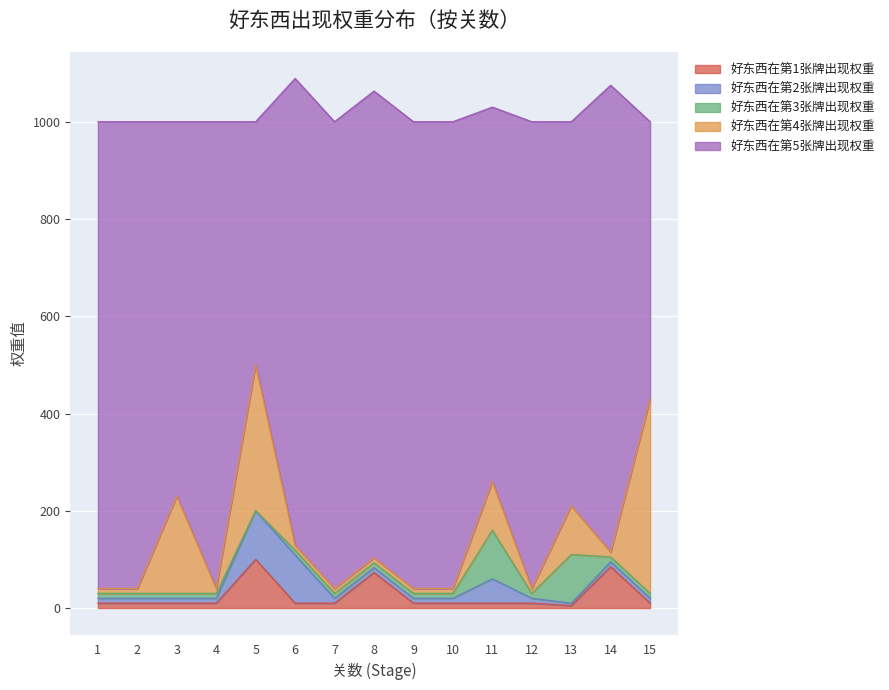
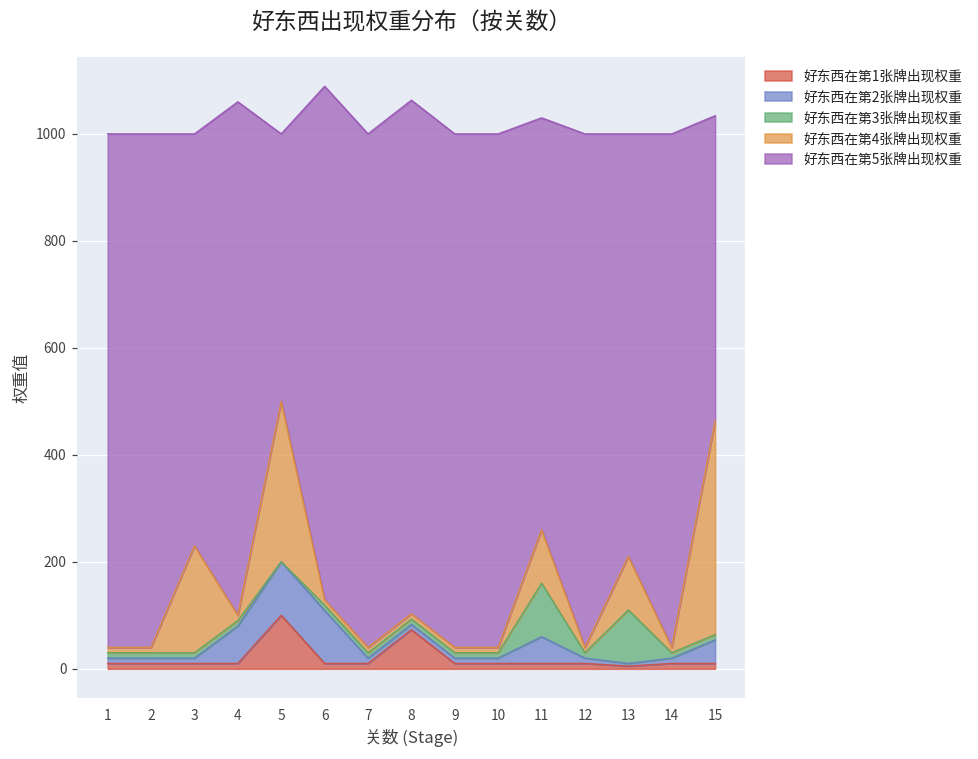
  {
    "好东西在第1张牌出现权重": {
      "1": 10,
      "2": 10,
      "3": 10,
      "4": 10,
      "5": 100,
      "6": 10,
      "7": 10,
      "8": 70,
      "9": 10,
      "10": 10,
      "11": 10,
      "12": 10,
-     "14": 90,
+     "14": 10,
      "15": 10
    },
    "好东西在第2张牌出现权重": {
      "1": 10,
      "2": 10,
      "3": 10,
-     "4": 10,
+     "4": 70,
      "6": 100,
      "7": 10,
      "8": 10,
      "9": 10,
      "10": 10,
      "11": 50,
      "12": 10,
      "14": 10,
-     "15": 10
+     "15": 40
    },
    "好东西在第3张牌出现权重": {
      "1": 10,
      "2": 10,
      "3": 10,
      "4": 10,
      "6": 10,
      "7": 10,
      "8": 10,
      "9": 10,
      "10": 10,
      "11": 100,
      "12": 10,
      "13": 100,
      "14": 10,
      "15": 10
    },
    "好东西在第4张牌出现权重": {
      "1": 10,
      "2": 10,
      "3": 200,
      "4": 10,
      "5": 300,
      "6": 10,
      "7": 10,
      "8": 10,
      "9": 10,
      "10": 10,
      "11": 100,
      "12": 10,
      "13": 100,
      "14": 10,
      "15": 400
    },
    "好东西在第5张牌出现权重": {
      "1": 960,
      "2": 960,
      "3": 770,
      "4": 960,
      "5": 500,
      "6": 960,
      "7": 960,
      "8": 960,
      "9": 960,
      "10": 960,
      "11": 770,
      "12": 960,
      "13": 790,
      "14": 960,
      "15": 570
    }
  }
